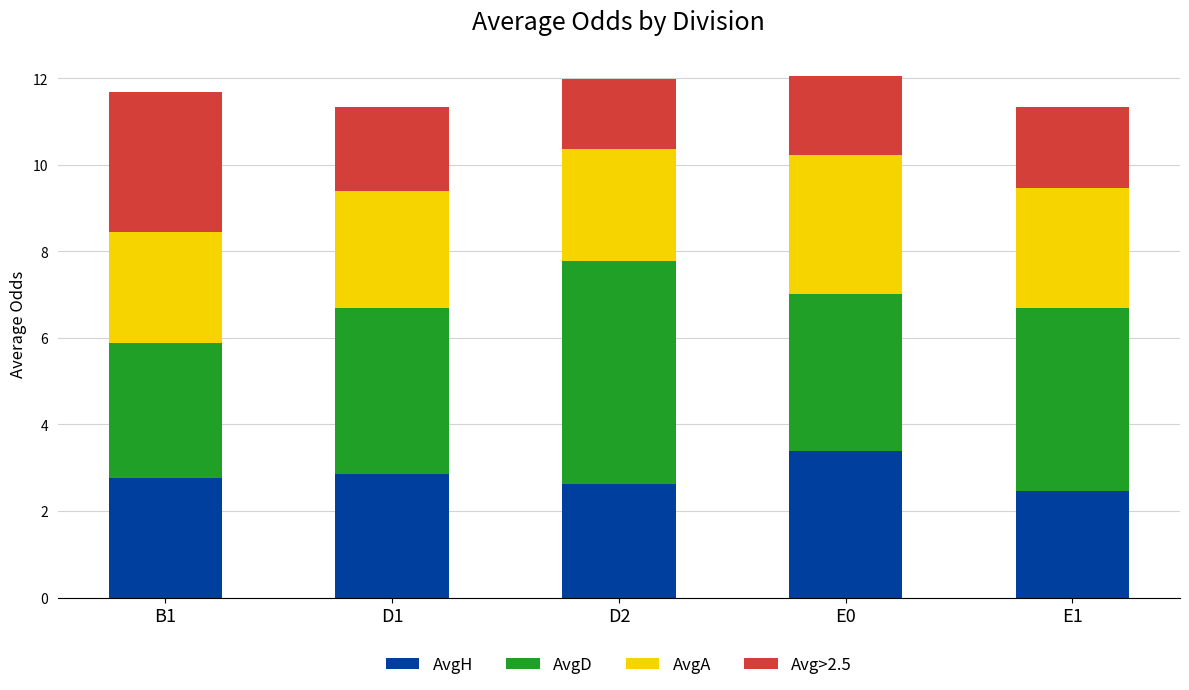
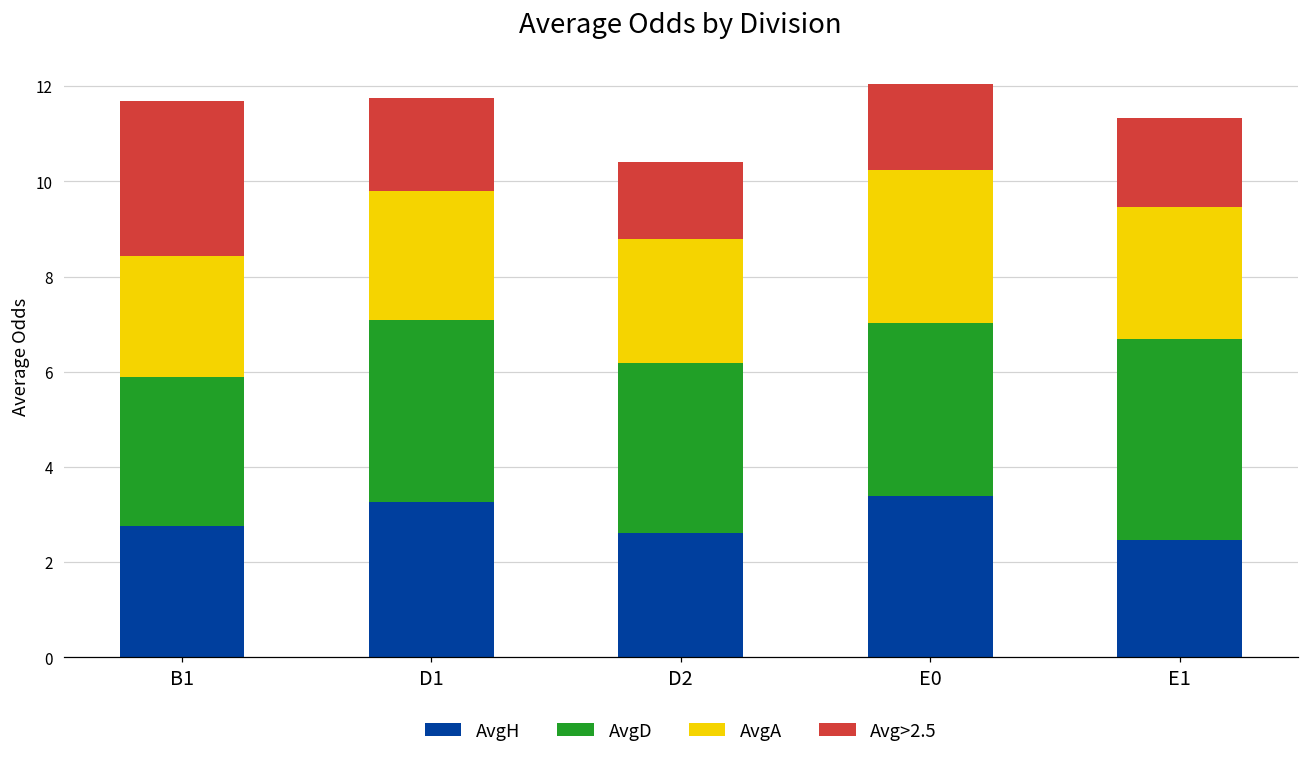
  {
    "AvgH": {
      "B1": 2.8,
-     "D1": 2.9,
+     "D1": 3.3,
      "D2": 2.6,
      "E0": 3.4,
      "E1": 2.5
    },
    "AvgD": {
      "B1": 3.1,
      "D1": 3.8,
-     "D2": 5.2,
+     "D2": 3.6,
      "E0": 3.6,
      "E1": 4.2
    },
    "AvgA": {
      "B1": 2.6,
      "D1": 2.7,
      "D2": 2.6,
      "E0": 3.2,
      "E1": 2.8
    },
    "Avg>2.5": {
      "B1": 3.3,
      "D1": 2.0,
      "D2": 1.6,
      "E0": 1.8,
      "E1": 1.9
    }
  }
